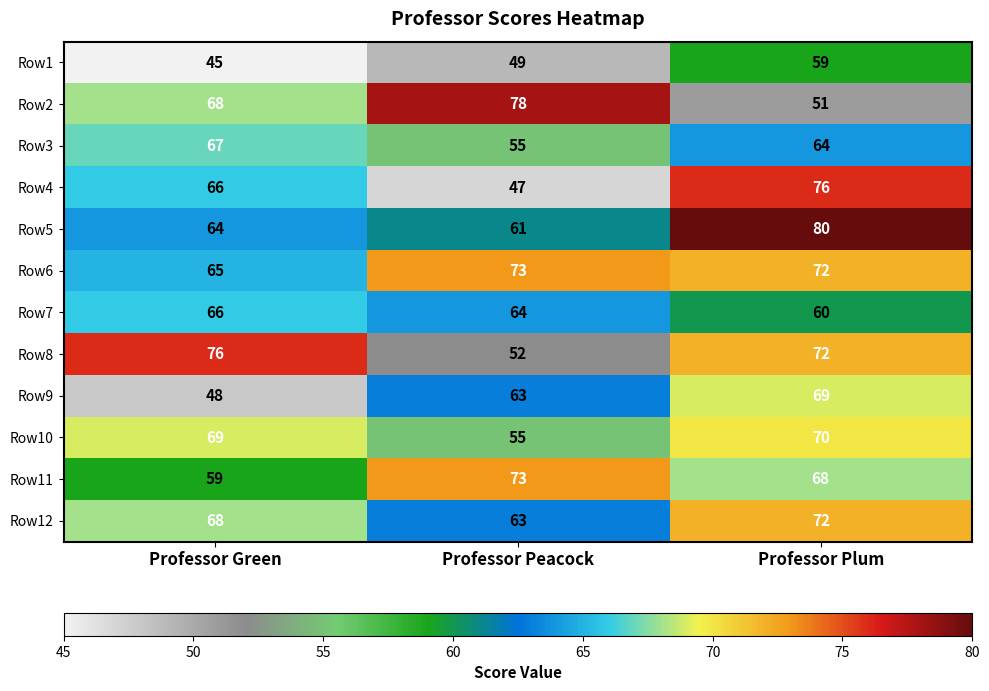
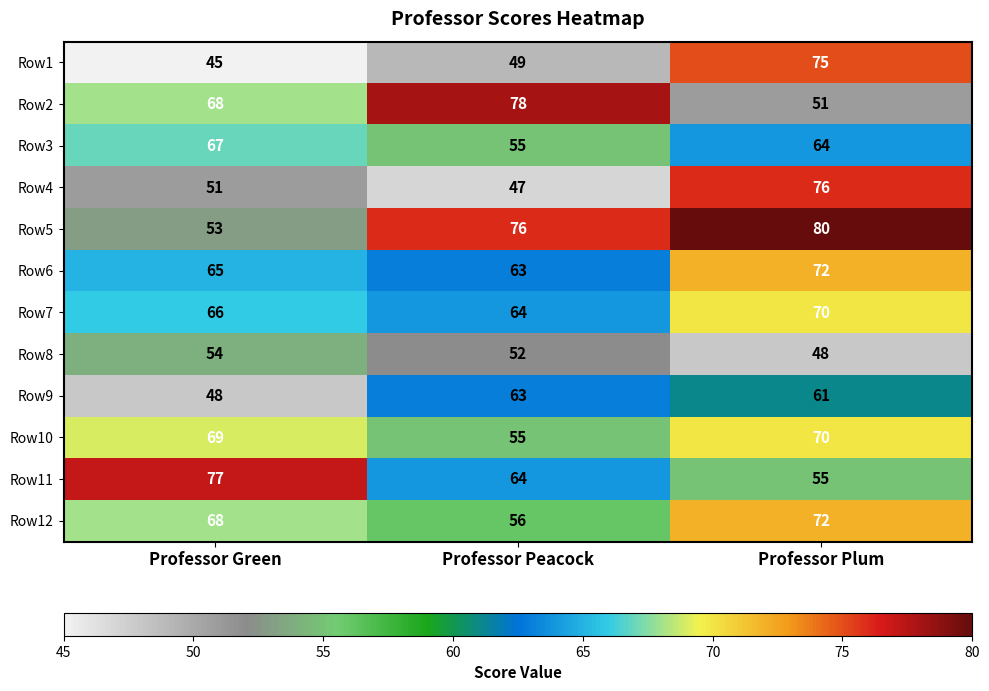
  {
    "Row1": {
      "Professor Green": 45,
      "Professor Peacock": 49,
-     "Professor Plum": 59
+     "Professor Plum": 75
    },
    "Row2": {
      "Professor Green": 68,
      "Professor Peacock": 78,
      "Professor Plum": 51
    },
    "Row3": {
      "Professor Green": 67,
      "Professor Peacock": 55,
      "Professor Plum": 64
    },
    "Row4": {
-     "Professor Green": 66,
+     "Professor Green": 51,
      "Professor Peacock": 47,
      "Professor Plum": 76
    },
    "Row5": {
-     "Professor Green": 64,
-     "Professor Peacock": 61,
+     "Professor Green": 53,
+     "Professor Peacock": 76,
      "Professor Plum": 80
    },
    "Row6": {
      "Professor Green": 65,
-     "Professor Peacock": 73,
+     "Professor Peacock": 63,
      "Professor Plum": 72
    },
    "Row7": {
      "Professor Green": 66,
      "Professor Peacock": 64,
-     "Professor Plum": 60
+     "Professor Plum": 70
    },
    "Row8": {
-     "Professor Green": 76,
+     "Professor Green": 54,
      "Professor Peacock": 52,
-     "Professor Plum": 72
+     "Professor Plum": 48
    },
    "Row9": {
      "Professor Green": 48,
      "Professor Peacock": 63,
-     "Professor Plum": 69
+     "Professor Plum": 61
    },
    "Row10": {
      "Professor Green": 69,
      "Professor Peacock": 55,
      "Professor Plum": 70
    },
    "Row11": {
-     "Professor Green": 59,
-     "Professor Peacock": 73,
-     "Professor Plum": 68
+     "Professor Green": 77,
+     "Professor Peacock": 64,
+     "Professor Plum": 55
    },
    "Row12": {
      "Professor Green": 68,
-     "Professor Peacock": 63,
+     "Professor Peacock": 56,
      "Professor Plum": 72
    }
  }
